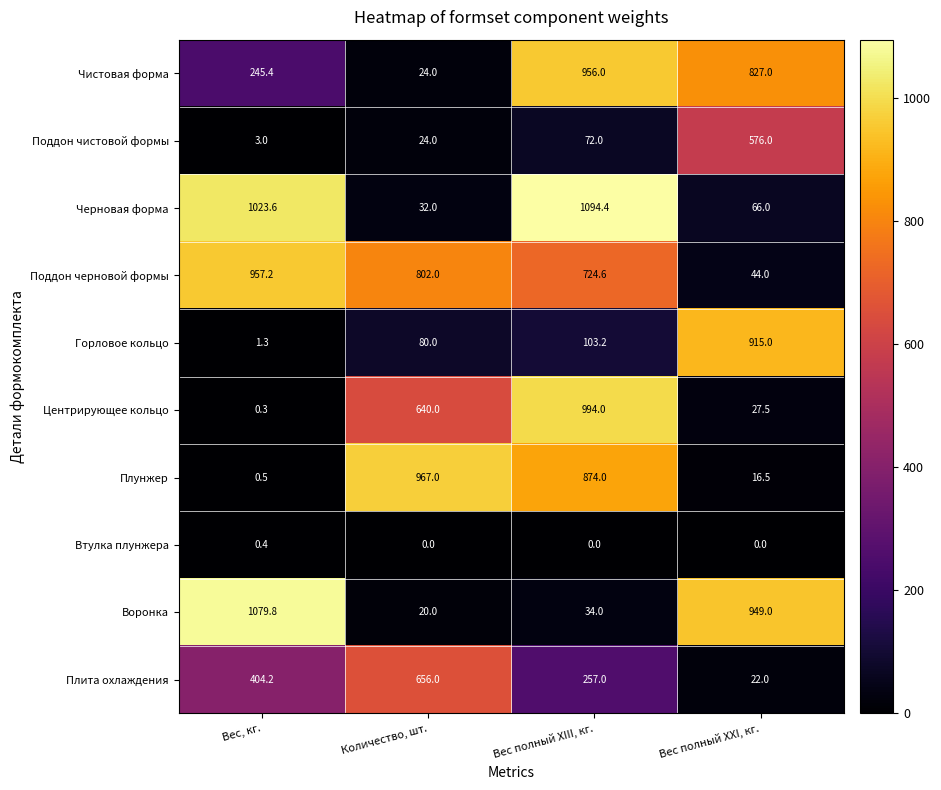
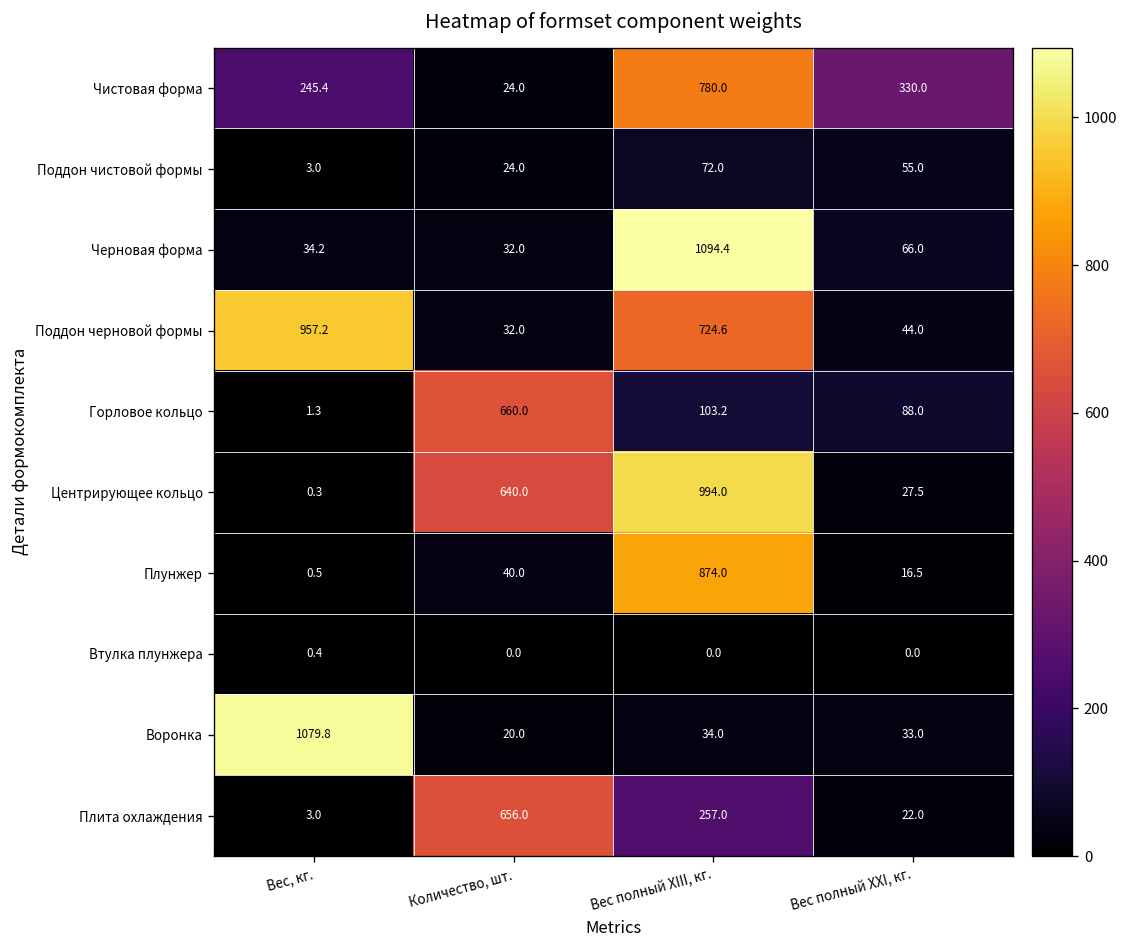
  {
    "Чистовая форма": {
      "Вес, кг.": 245.4,
      "Количество, шт.": 24.0,
-     "Вес полный XIII, кг.": 956.0,
-     "Вес полный XXI, кг.": 827.0
+     "Вес полный XIII, кг.": 780.0,
+     "Вес полный XXI, кг.": 330.0
    },
    "Поддон чистовой формы": {
      "Вес, кг.": 3.0,
      "Количество, шт.": 24.0,
      "Вес полный XIII, кг.": 72.0,
-     "Вес полный XXI, кг.": 576.0
+     "Вес полный XXI, кг.": 55.0
    },
    "Черновая форма": {
-     "Вес, кг.": 1023.6,
+     "Вес, кг.": 34.2,
      "Количество, шт.": 32.0,
      "Вес полный XIII, кг.": 1094.4,
      "Вес полный XXI, кг.": 66.0
    },
    "Поддон черновой формы": {
      "Вес, кг.": 957.2,
-     "Количество, шт.": 802.0,
+     "Количество, шт.": 32.0,
      "Вес полный XIII, кг.": 724.6,
      "Вес полный XXI, кг.": 44.0
    },
    "Горловое кольцо": {
      "Вес, кг.": 1.3,
-     "Количество, шт.": 80.0,
+     "Количество, шт.": 660.0,
      "Вес полный XIII, кг.": 103.2,
-     "Вес полный XXI, кг.": 915.0
+     "Вес полный XXI, кг.": 88.0
    },
    "Центрирующее кольцо": {
      "Вес, кг.": 0.3,
      "Количество, шт.": 640.0,
      "Вес полный XIII, кг.": 994.0,
      "Вес полный XXI, кг.": 27.5
    },
    "Плунжер": {
      "Вес, кг.": 0.5,
-     "Количество, шт.": 967.0,
+     "Количество, шт.": 40.0,
      "Вес полный XIII, кг.": 874.0,
      "Вес полный XXI, кг.": 16.5
    },
    "Втулка плунжера": {
      "Вес, кг.": 0.4,
      "Количество, шт.": 0.0,
      "Вес полный XIII, кг.": 0.0,
      "Вес полный XXI, кг.": 0.0
    },
    "Воронка": {
      "Вес, кг.": 1079.8,
      "Количество, шт.": 20.0,
      "Вес полный XIII, кг.": 34.0,
-     "Вес полный XXI, кг.": 949.0
+     "Вес полный XXI, кг.": 33.0
    },
    "Плита охлаждения": {
-     "Вес, кг.": 404.2,
+     "Вес, кг.": 3.0,
      "Количество, шт.": 656.0,
      "Вес полный XIII, кг.": 257.0,
      "Вес полный XXI, кг.": 22.0
    }
  }
